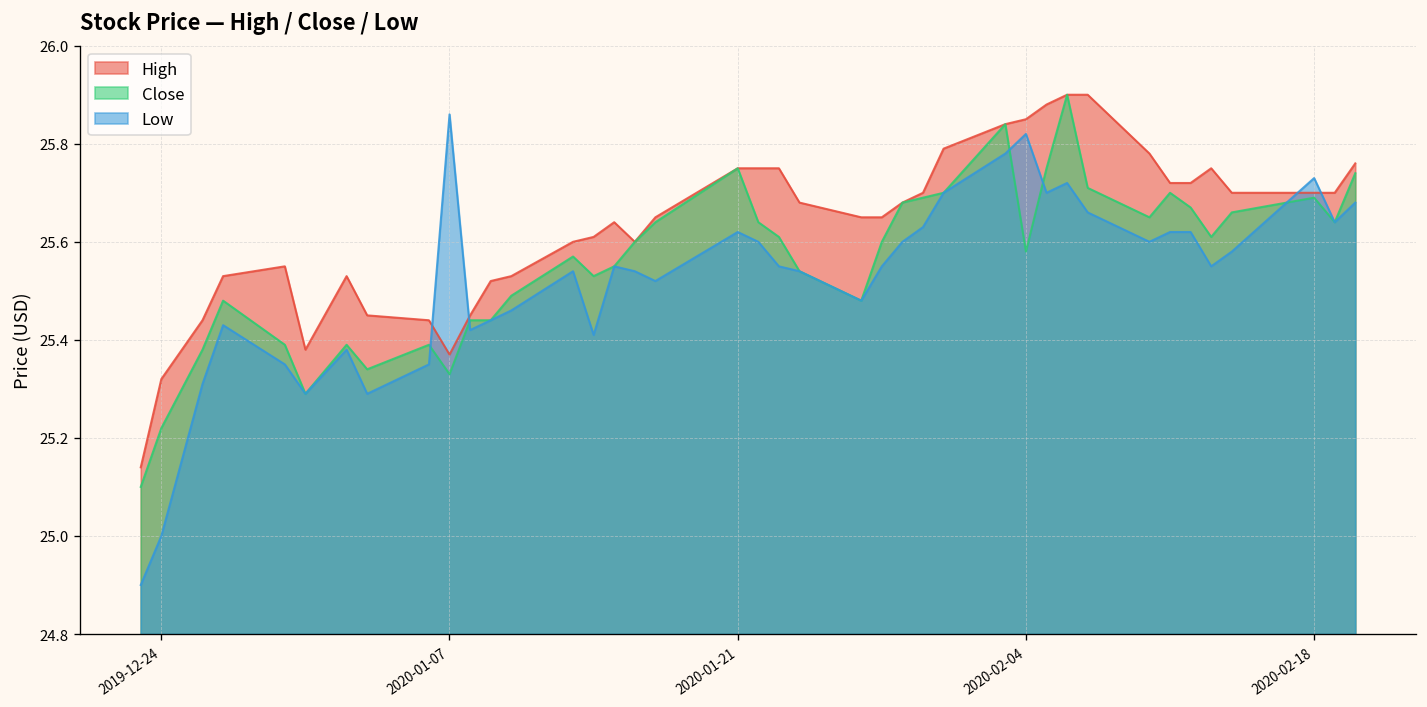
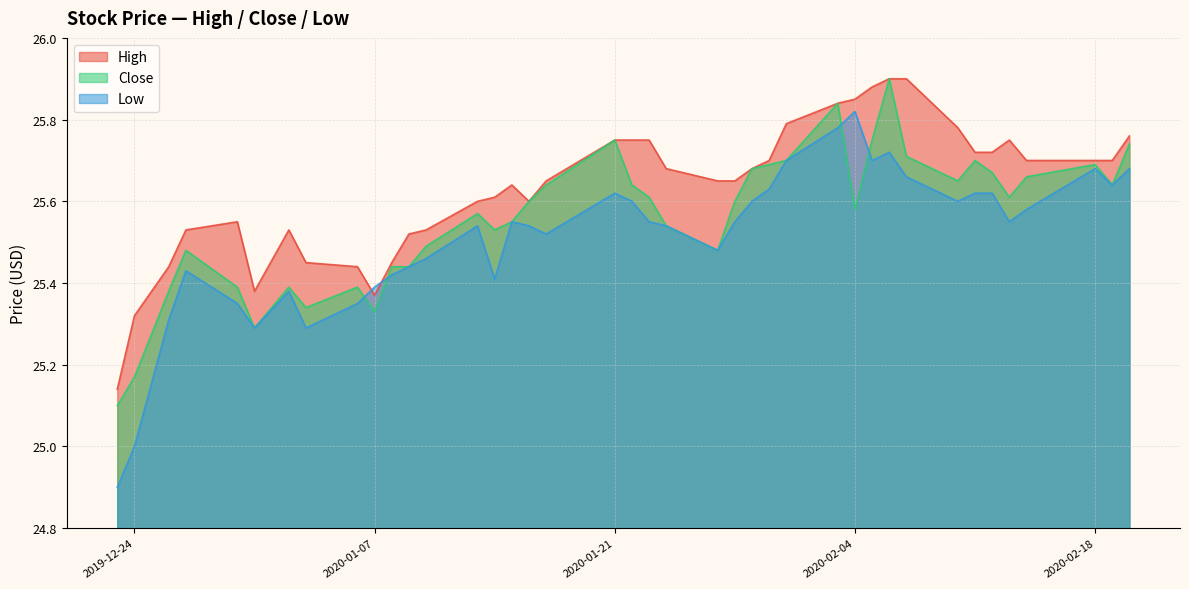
  {
    "High": {
      "2019-12-24": 25.32,
      "2020-01-07": 25.37,
      "2020-02-04": 25.85,
      "2020-02-18": 25.70
    },
    "Close": {
-     "2019-12-24": 25.22,
+     "2019-12-24": 25.17,
      "2020-01-07": 25.33,
      "2020-02-04": 25.58,
      "2020-02-18": 25.69
    },
    "Low": {
      "2019-12-24": 25.00,
-     "2020-01-07": 25.86,
+     "2020-01-07": 25.39,
      "2020-01-21": 25.62,
      "2020-02-04": 25.82,
-     "2020-02-18": 25.73
+     "2020-02-18": 25.68
    }
  }
